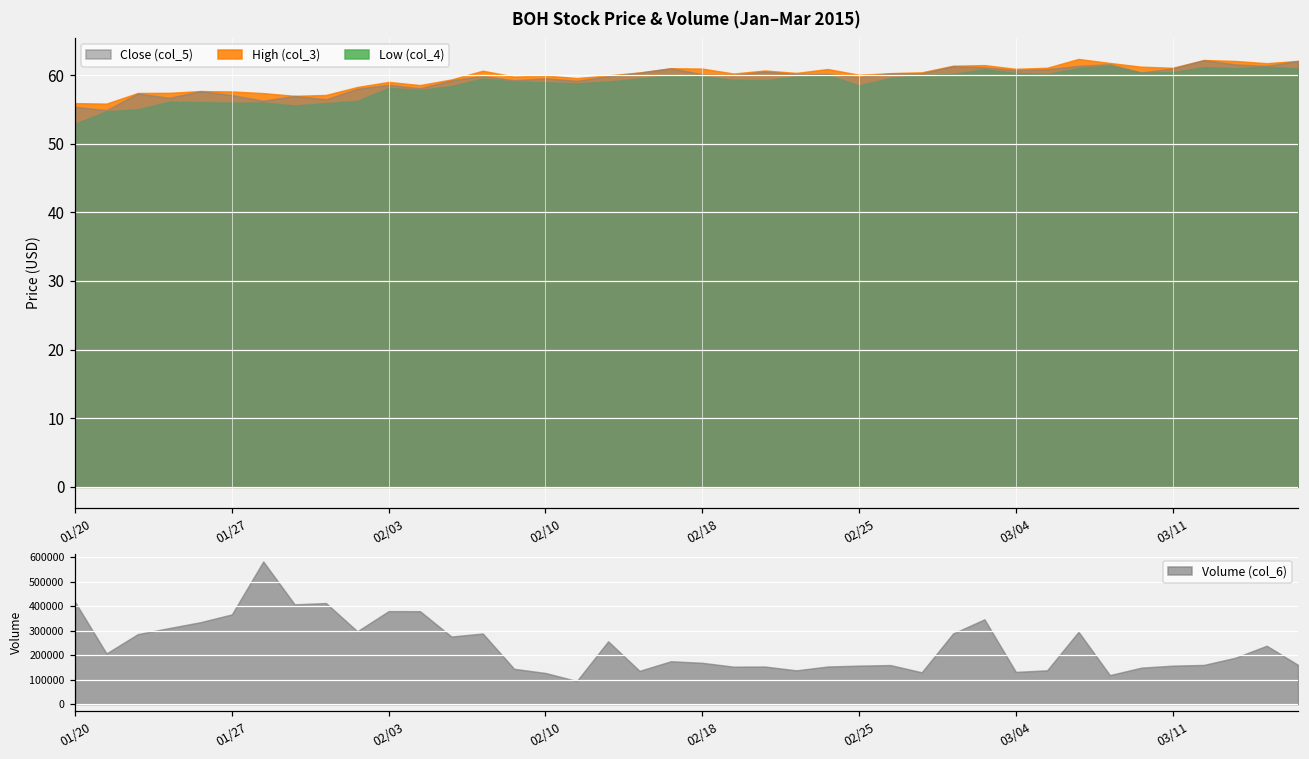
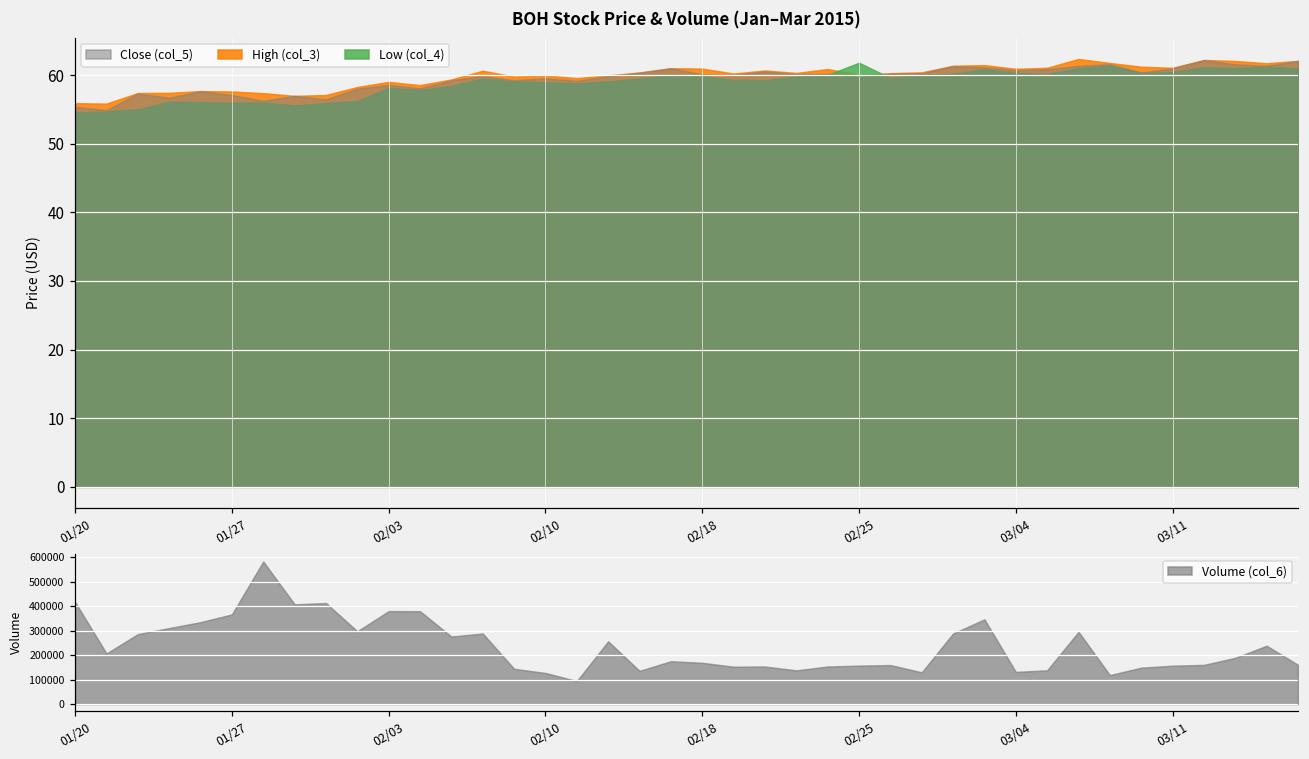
  {
    "BOH Stock Price & Volume (Jan–Mar 2015)": {
      "High (col_3)": {
        "01/20": 56,
        "01/27": 58,
        "02/03": 59,
        "02/18": 61
      },
      "Low (col_4)": {
-       "01/20": 53,
+       "01/20": 55,
        "01/27": 56,
        "02/03": 58,
        "02/10": 59,
-       "02/25": 58,
+       "02/25": 62,
        "03/04": 60,
        "03/11": 60
      },
      "Close (col_5)": {
        "01/20": 55,
        "01/27": 57,
        "02/03": 59
      }
    }
  }
